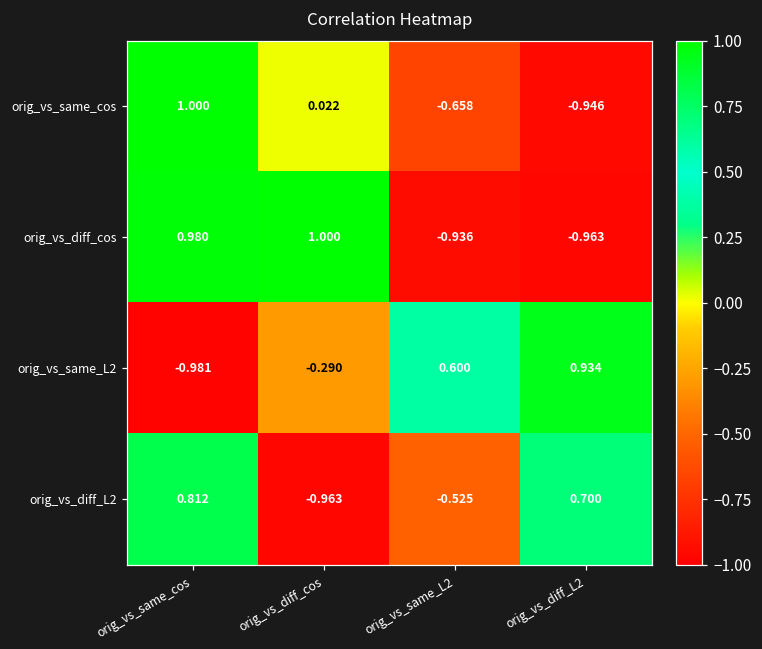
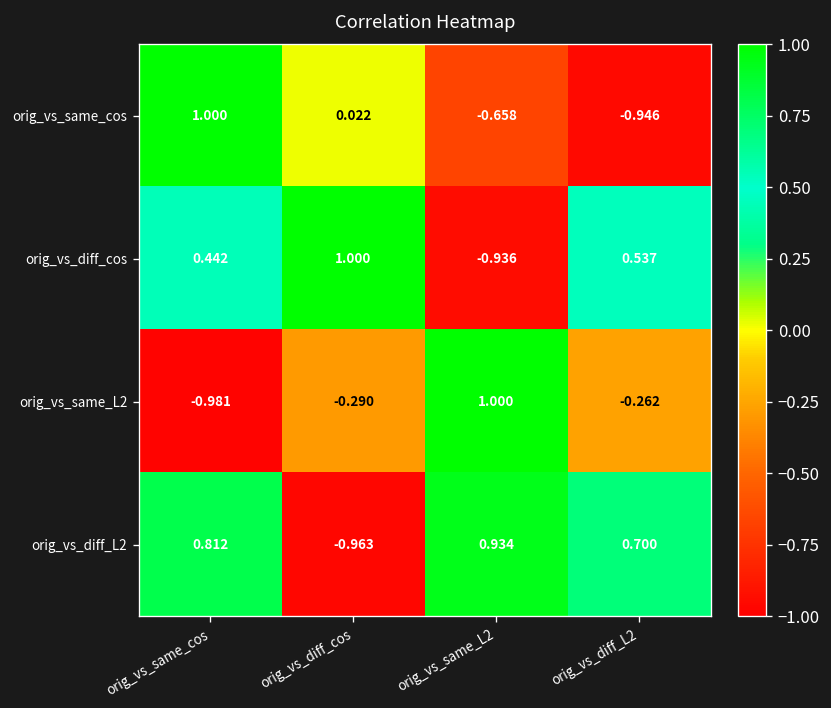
  {
    "orig_vs_same_cos": {
      "orig_vs_same_cos": 1.000,
      "orig_vs_diff_cos": 0.022,
      "orig_vs_same_L2": -0.658,
      "orig_vs_diff_L2": -0.946
    },
    "orig_vs_diff_cos": {
-     "orig_vs_same_cos": 0.980,
+     "orig_vs_same_cos": 0.442,
      "orig_vs_diff_cos": 1.000,
      "orig_vs_same_L2": -0.936,
-     "orig_vs_diff_L2": -0.963
+     "orig_vs_diff_L2": 0.537
    },
    "orig_vs_same_L2": {
      "orig_vs_same_cos": -0.981,
      "orig_vs_diff_cos": -0.290,
-     "orig_vs_same_L2": 0.600,
-     "orig_vs_diff_L2": 0.934
+     "orig_vs_same_L2": 1.000,
+     "orig_vs_diff_L2": -0.262
    },
    "orig_vs_diff_L2": {
      "orig_vs_same_cos": 0.812,
      "orig_vs_diff_cos": -0.963,
-     "orig_vs_same_L2": -0.525,
+     "orig_vs_same_L2": 0.934,
      "orig_vs_diff_L2": 0.700
    }
  }
